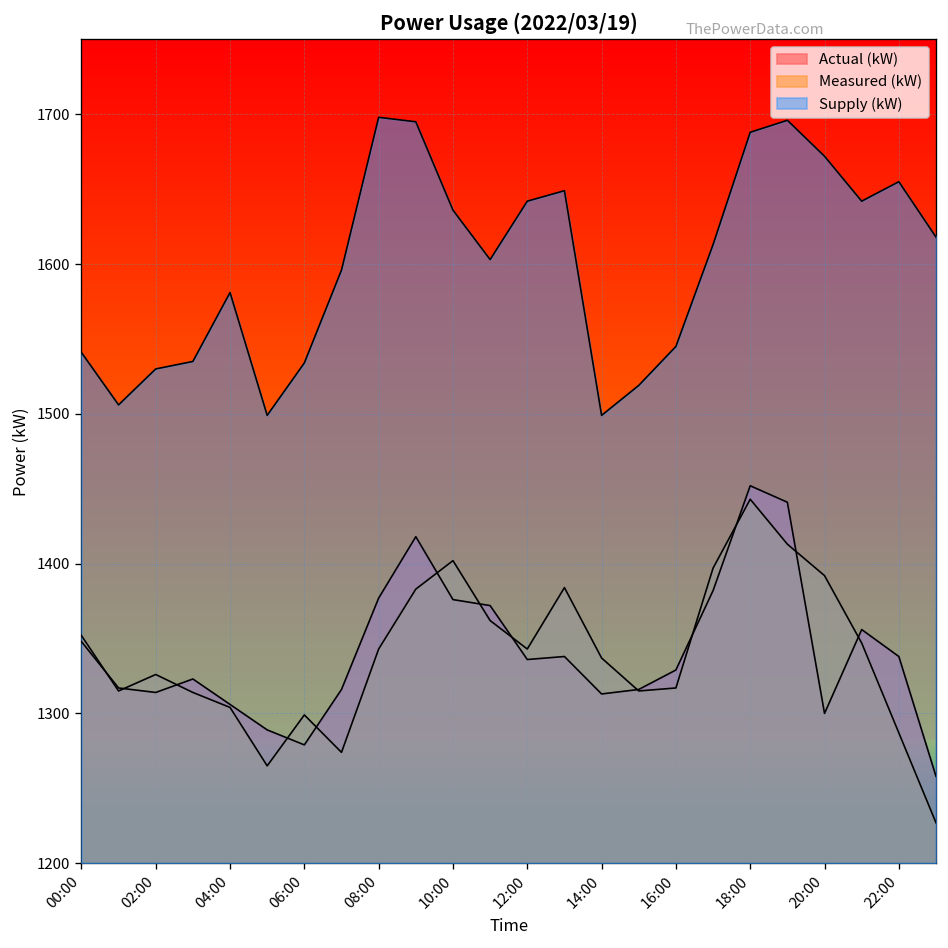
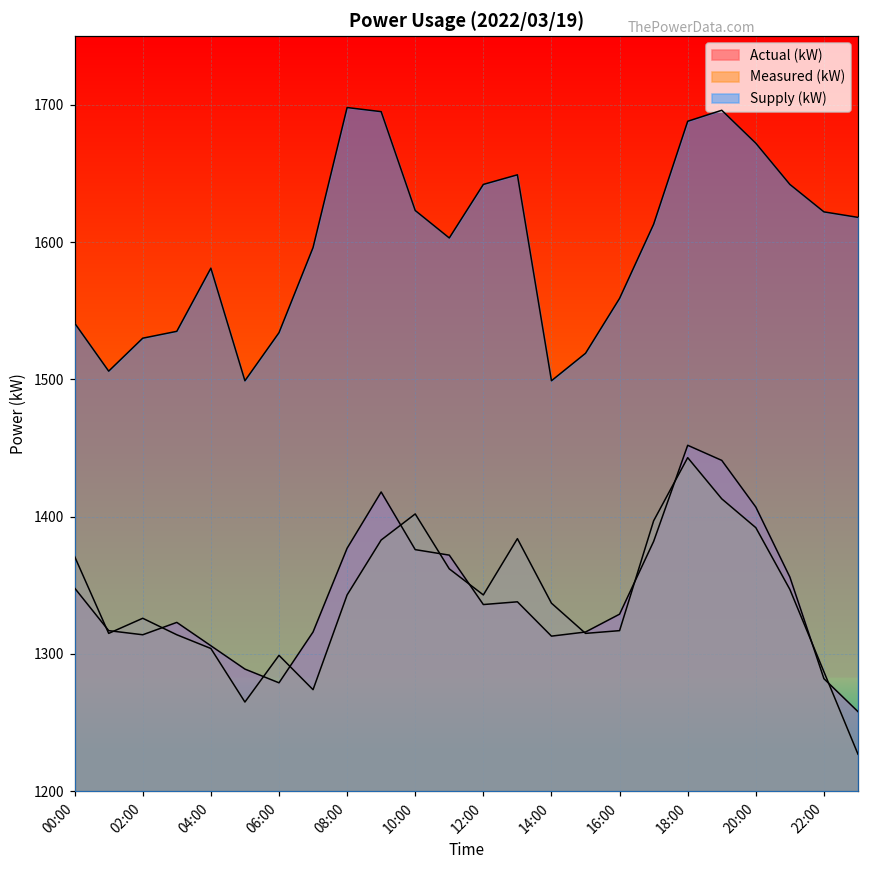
  {
    "Actual (kW)": {
      "00:00": 1348,
      "02:00": 1314,
      "06:00": 1279,
      "08:00": 1377,
      "10:00": 1376,
      "12:00": 1336,
      "14:00": 1313,
      "16:00": 1329,
      "18:00": 1452,
-     "20:00": 1300,
-     "22:00": 1338
+     "20:00": 1407,
+     "22:00": 1282
    },
    "Measured (kW)": {
-     "00:00": 1352,
+     "00:00": 1371,
      "02:00": 1326,
      "06:00": 1299,
      "08:00": 1343,
      "10:00": 1402,
      "12:00": 1343,
      "14:00": 1337,
      "16:00": 1317,
      "18:00": 1443,
      "20:00": 1392,
      "22:00": 1287
    },
    "Supply (kW)": {
      "00:00": 1541,
      "02:00": 1530,
      "04:00": 1581,
      "06:00": 1534,
      "08:00": 1698,
-     "10:00": 1636,
+     "10:00": 1623,
      "12:00": 1642,
      "14:00": 1499,
-     "16:00": 1545,
+     "16:00": 1559,
      "18:00": 1688,
      "20:00": 1672,
-     "22:00": 1655
+     "22:00": 1622
    }
  }
